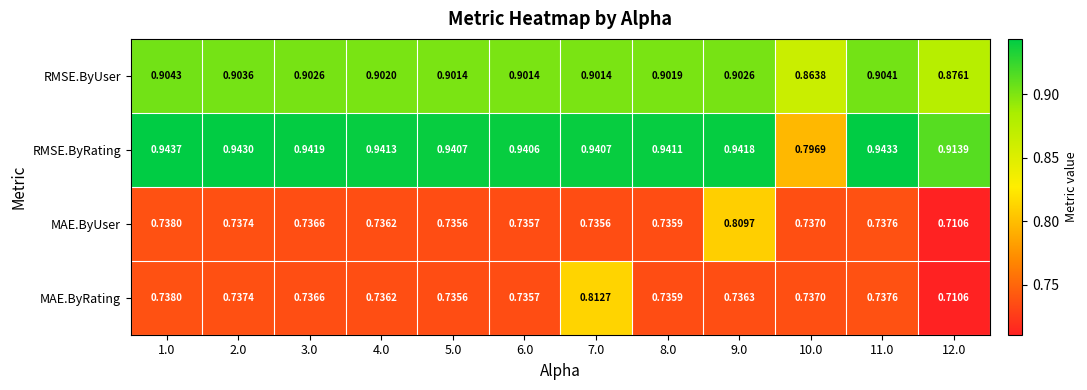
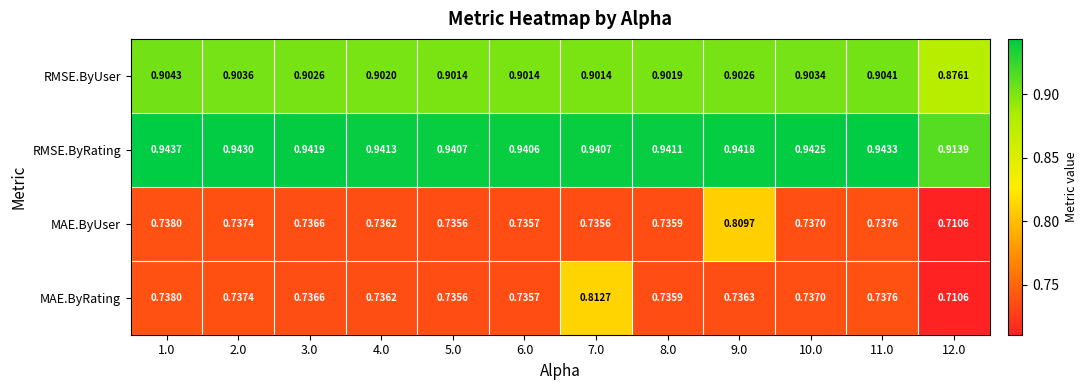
  {
    "RMSE.ByUser": {
      "1.0": 0.9043,
      "2.0": 0.9036,
      "3.0": 0.9026,
      "4.0": 0.9020,
      "5.0": 0.9014,
      "6.0": 0.9014,
      "7.0": 0.9014,
      "8.0": 0.9019,
      "9.0": 0.9026,
-     "10.0": 0.8638,
+     "10.0": 0.9034,
      "11.0": 0.9041,
      "12.0": 0.8761
    },
    "RMSE.ByRating": {
      "1.0": 0.9437,
      "2.0": 0.9430,
      "3.0": 0.9419,
      "4.0": 0.9413,
      "5.0": 0.9407,
      "6.0": 0.9406,
      "7.0": 0.9407,
      "8.0": 0.9411,
      "9.0": 0.9418,
-     "10.0": 0.7969,
+     "10.0": 0.9425,
      "11.0": 0.9433,
      "12.0": 0.9139
    },
    "MAE.ByUser": {
      "1.0": 0.7380,
      "2.0": 0.7374,
      "3.0": 0.7366,
      "4.0": 0.7362,
      "5.0": 0.7356,
      "6.0": 0.7357,
      "7.0": 0.7356,
      "8.0": 0.7359,
      "9.0": 0.8097,
      "10.0": 0.7370,
      "11.0": 0.7376,
      "12.0": 0.7106
    },
    "MAE.ByRating": {
      "1.0": 0.7380,
      "2.0": 0.7374,
      "3.0": 0.7366,
      "4.0": 0.7362,
      "5.0": 0.7356,
      "6.0": 0.7357,
      "7.0": 0.8127,
      "8.0": 0.7359,
      "9.0": 0.7363,
      "10.0": 0.7370,
      "11.0": 0.7376,
      "12.0": 0.7106
    }
  }
